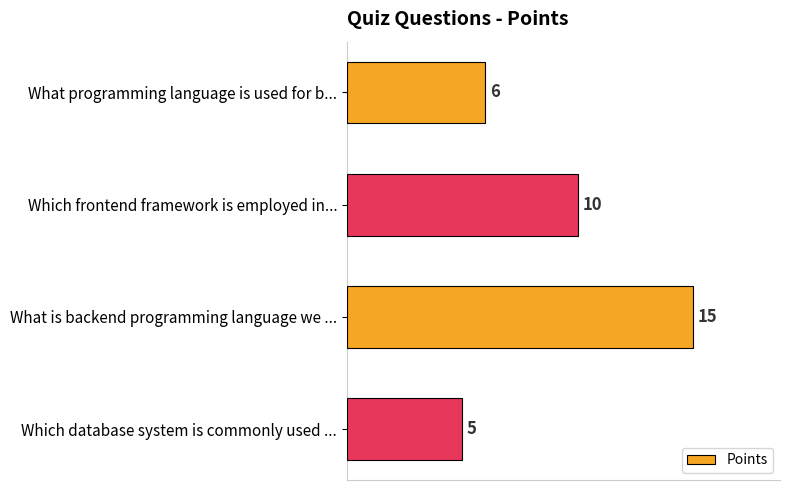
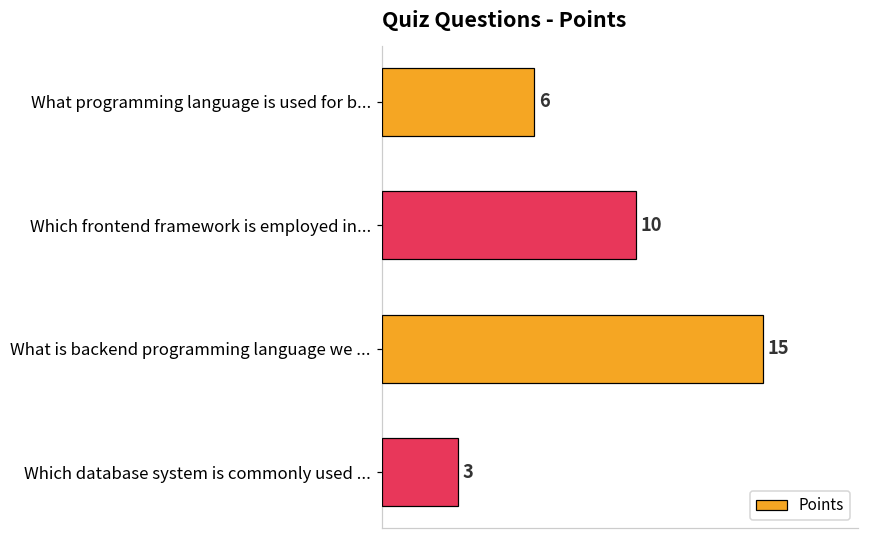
  {
    "What programming language is used for b...": 6,
    "Which frontend framework is employed in...": 10,
    "What is backend programming language we ...": 15,
-   "Which database system is commonly used ...": 5
+   "Which database system is commonly used ...": 3
  }
